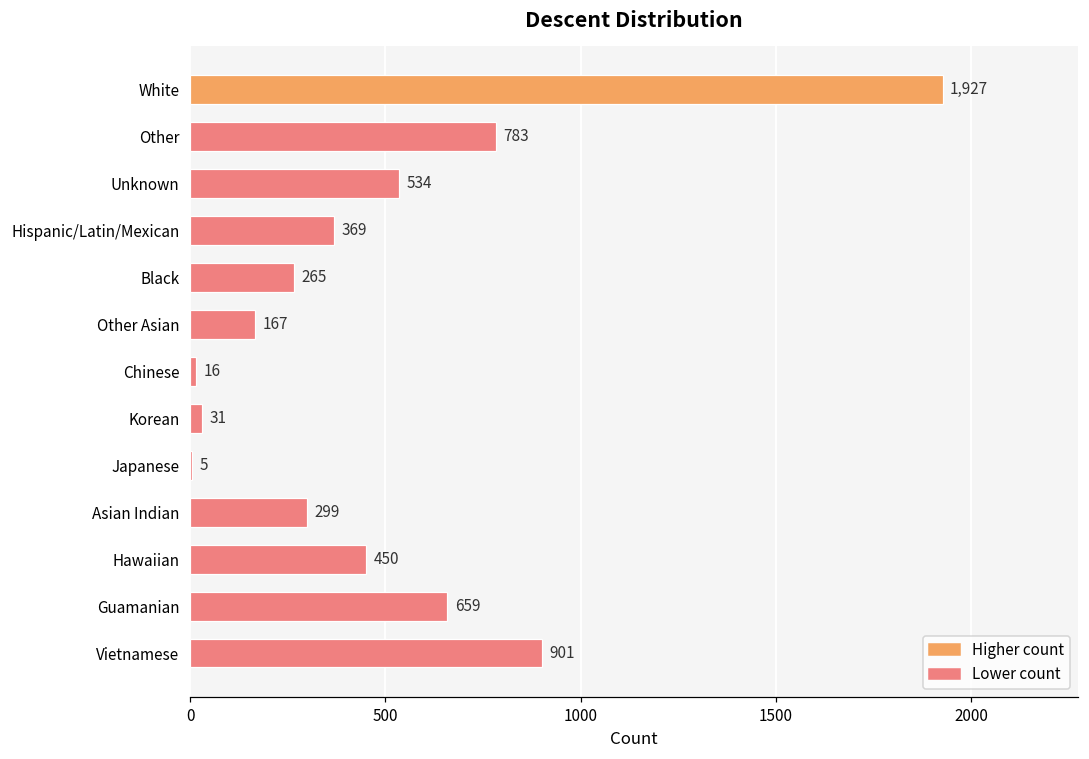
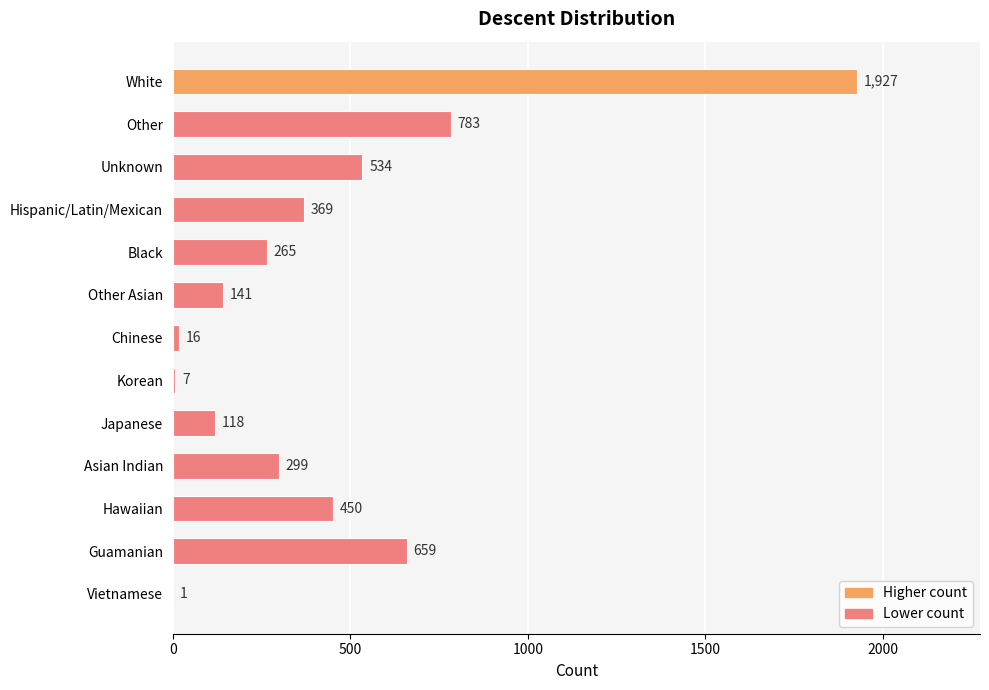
  {
    "White": "1,927",
    "Other": "783",
    "Unknown": "534",
    "Hispanic/Latin/Mexican": "369",
    "Black": "265",
-   "Other Asian": "167",
+   "Other Asian": "141",
    "Chinese": "16",
-   "Korean": "31",
-   "Japanese": "5",
+   "Korean": "7",
+   "Japanese": "118",
    "Asian Indian": "299",
    "Hawaiian": "450",
    "Guamanian": "659",
-   "Vietnamese": "901"
+   "Vietnamese": "1"
  }
